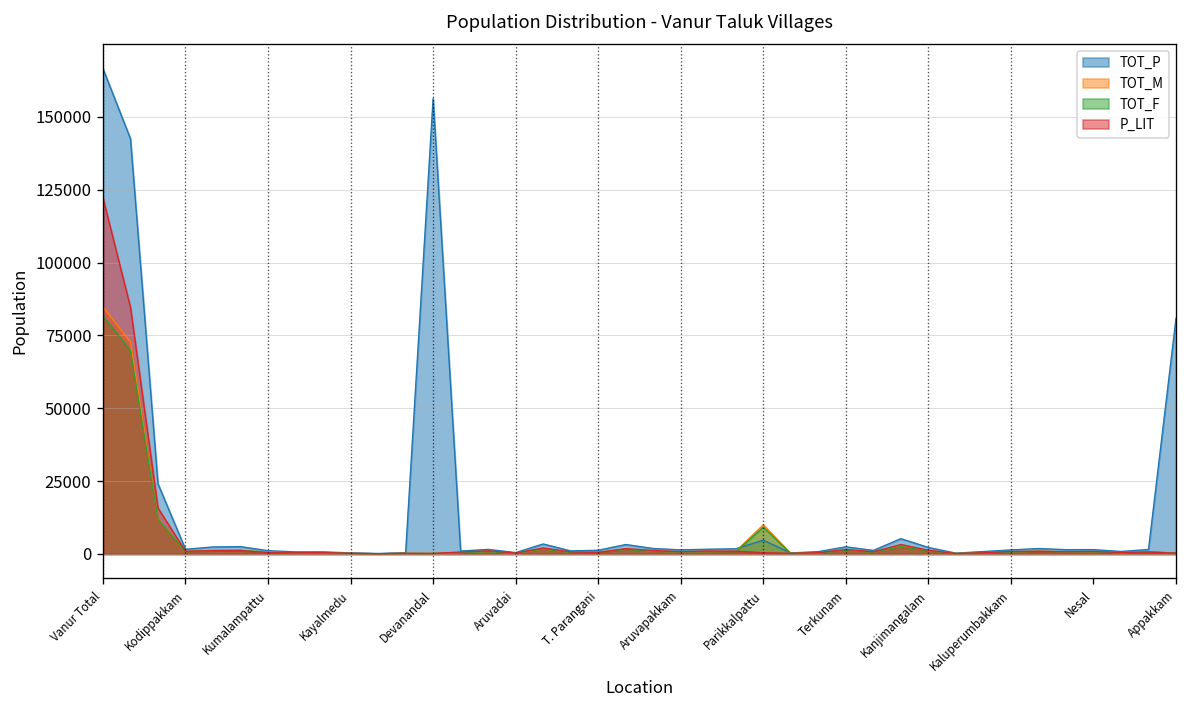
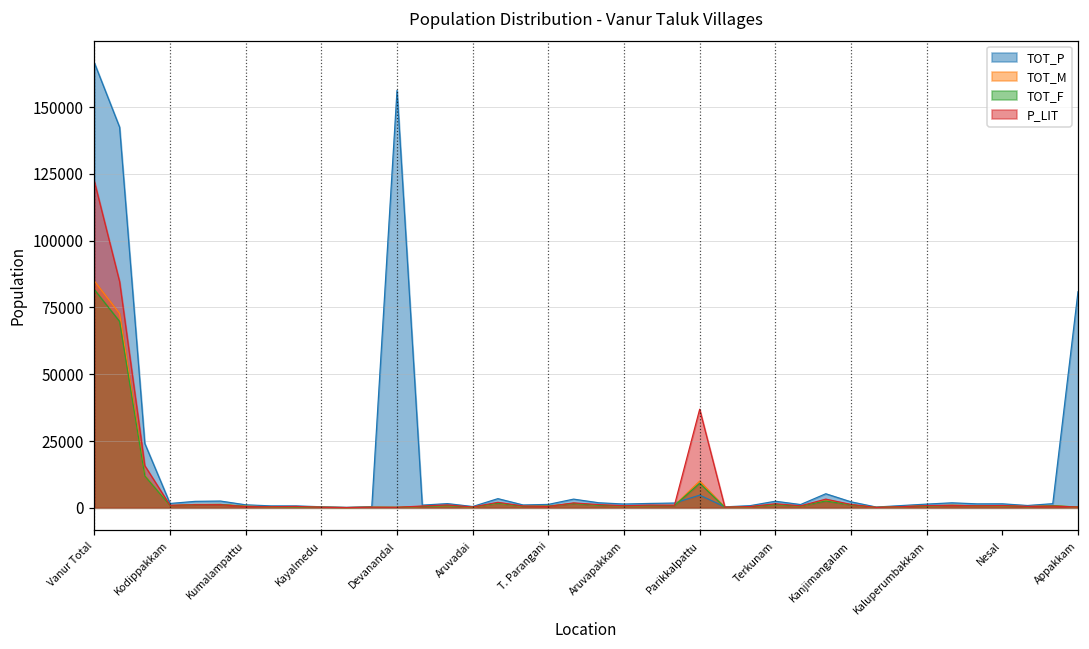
  {
    "TOT_P": {
      "Vanur Total": 167000,
      "Devanandal": 156000,
      "Parikkalpattu": 5000,
      "Appakkam": 81000
    },
    "TOT_M": {
      "Vanur Total": 85000
    },
    "TOT_F": {
      "Vanur Total": 82000
    },
    "P_LIT": {
      "Vanur Total": 122000,
-     "Parikkalpattu": 0
+     "Parikkalpattu": 37000
    }
  }
